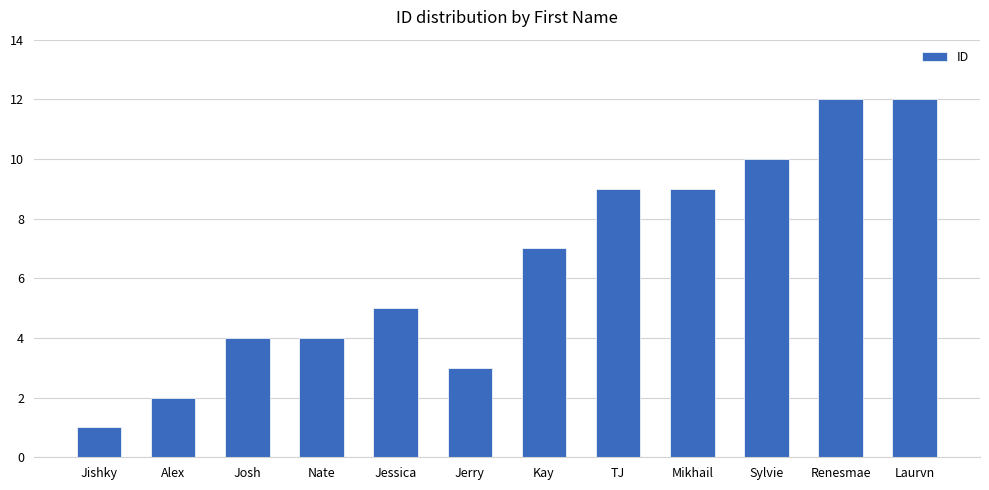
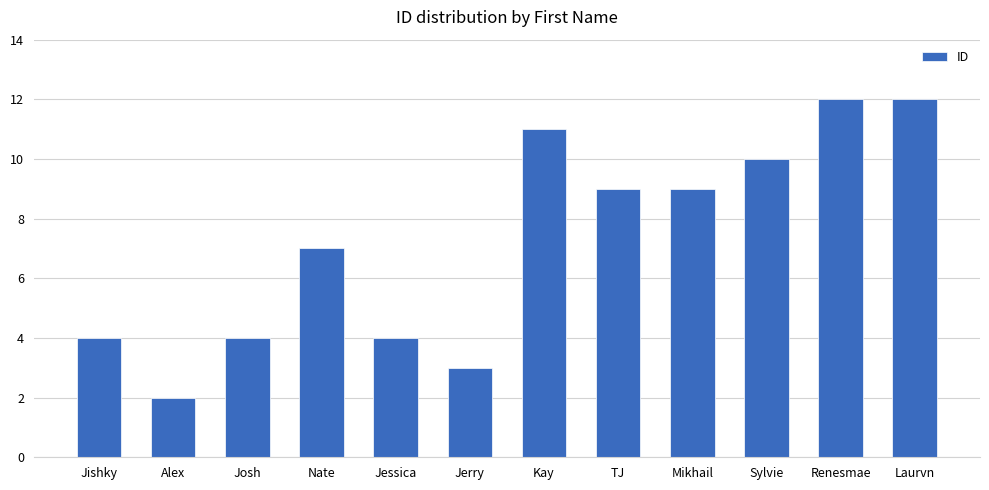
  {
-   "Jishky": 1,
+   "Jishky": 4,
    "Alex": 2,
    "Josh": 4,
-   "Nate": 4,
-   "Jessica": 5,
+   "Nate": 7,
+   "Jessica": 4,
    "Jerry": 3,
-   "Kay": 7,
+   "Kay": 11,
    "TJ": 9,
    "Mikhail": 9,
    "Sylvie": 10,
    "Renesmae": 12,
    "Laurvn": 12
  }
